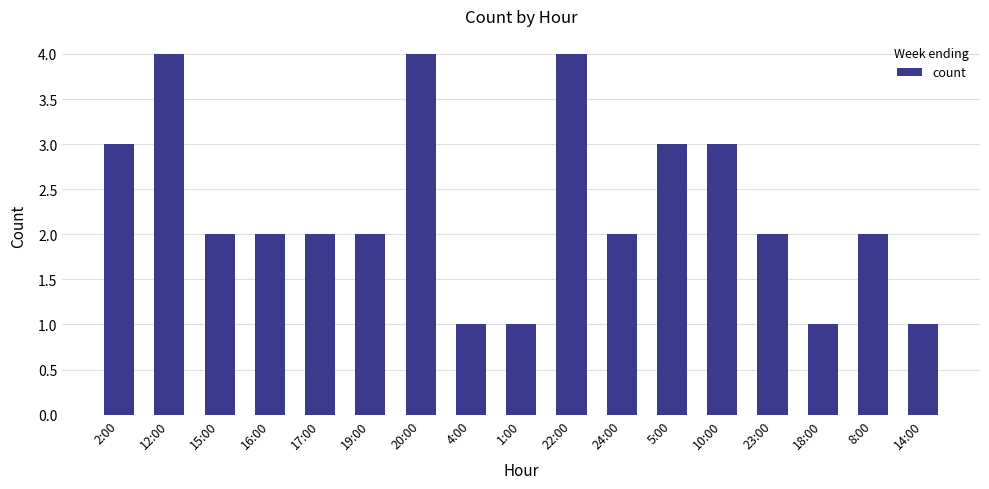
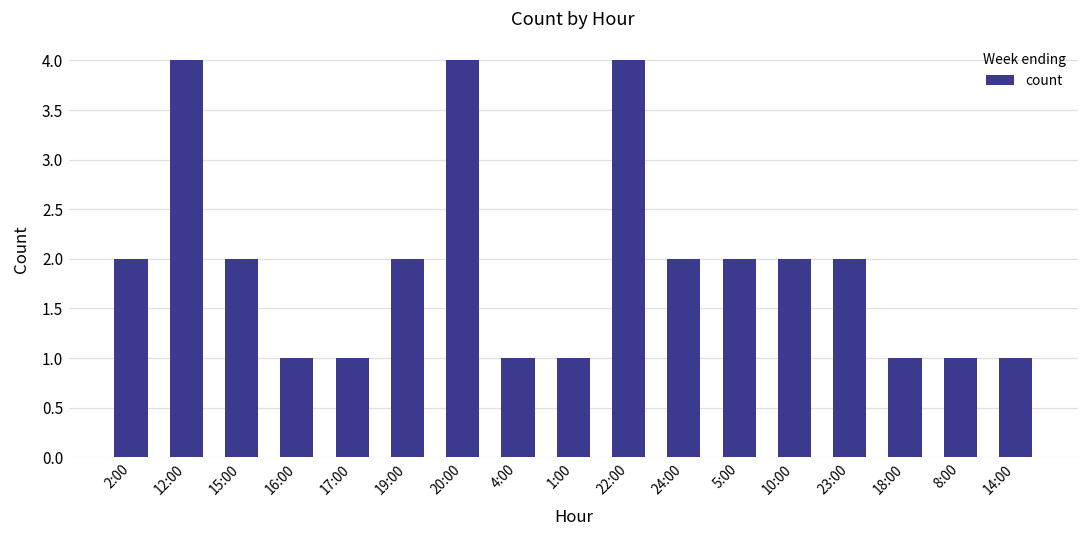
  {
-   "2:00": 3,
+   "2:00": 2,
    "12:00": 4,
    "15:00": 2,
-   "16:00": 2,
-   "17:00": 2,
+   "16:00": 1,
+   "17:00": 1,
    "19:00": 2,
    "20:00": 4,
    "4:00": 1,
    "1:00": 1,
    "22:00": 4,
    "24:00": 2,
-   "5:00": 3,
-   "10:00": 3,
+   "5:00": 2,
+   "10:00": 2,
    "23:00": 2,
    "18:00": 1,
-   "8:00": 2,
+   "8:00": 1,
    "14:00": 1
  }
